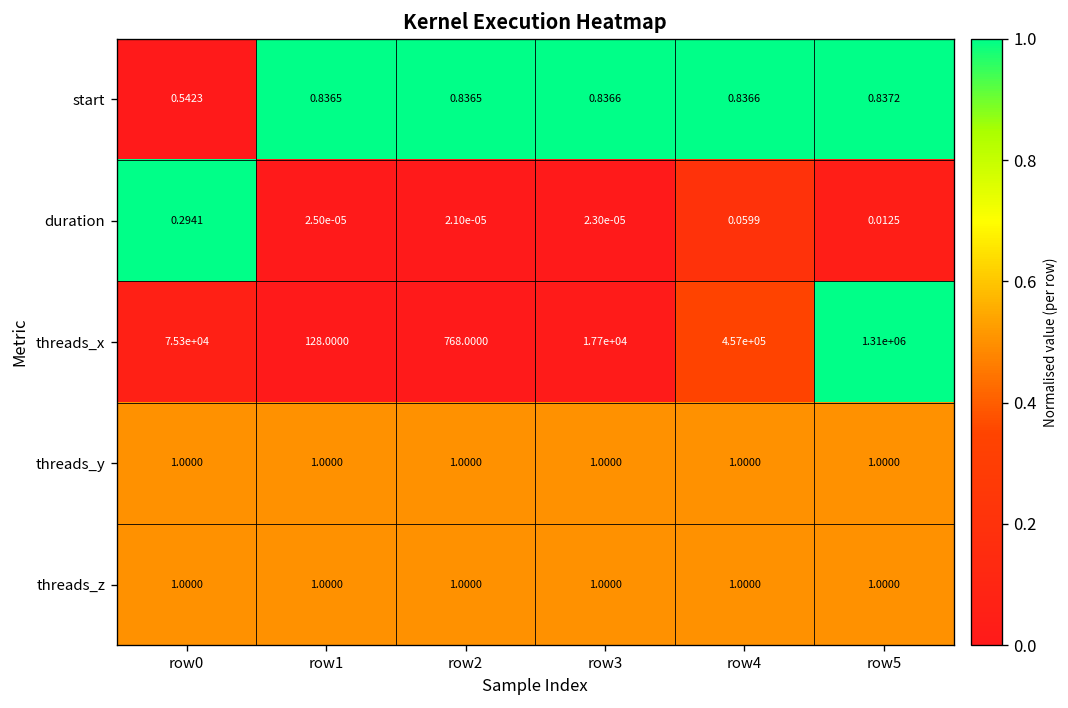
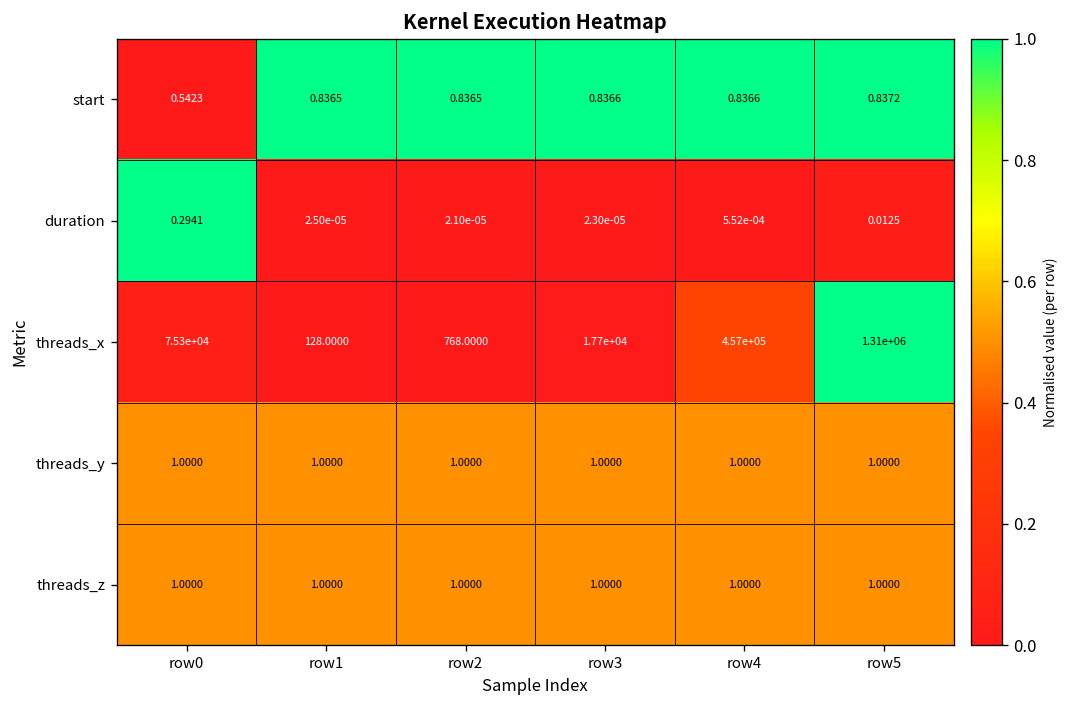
  {
    "start": {
      "row0": "0.5423",
      "row1": "0.8365",
      "row2": "0.8365",
      "row3": "0.8366",
      "row4": "0.8366",
      "row5": "0.8372"
    },
    "duration": {
      "row0": "0.2941",
      "row1": "2.50e-05",
      "row2": "2.10e-05",
      "row3": "2.30e-05",
-     "row4": "0.0599",
+     "row4": "5.52e-04",
      "row5": "0.0125"
    },
    "threads_x": {
      "row0": "7.53e+04",
      "row1": "128.0000",
      "row2": "768.0000",
      "row3": "1.77e+04",
      "row4": "4.57e+05",
      "row5": "1.31e+06"
    },
    "threads_y": {
      "row0": "1.0000",
      "row1": "1.0000",
      "row2": "1.0000",
      "row3": "1.0000",
      "row4": "1.0000",
      "row5": "1.0000"
    },
    "threads_z": {
      "row0": "1.0000",
      "row1": "1.0000",
      "row2": "1.0000",
      "row3": "1.0000",
      "row4": "1.0000",
      "row5": "1.0000"
    }
  }
